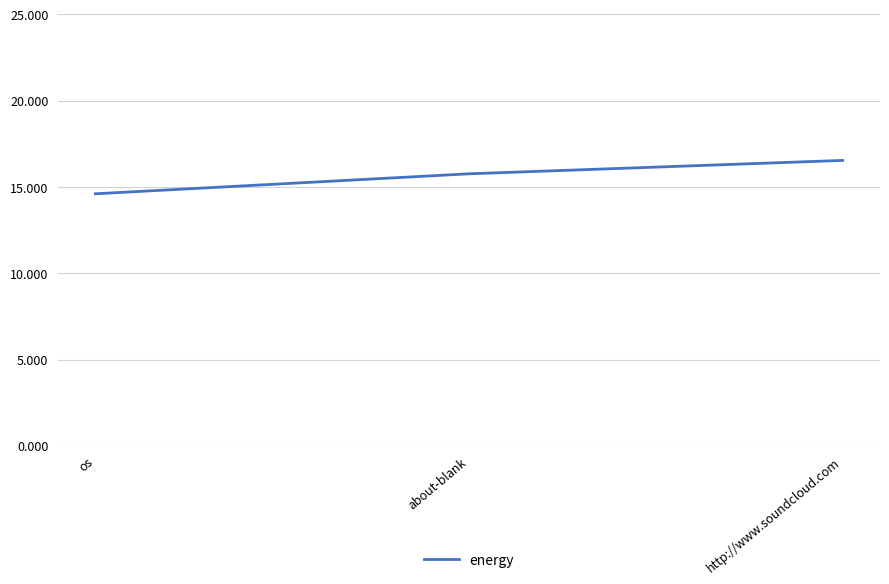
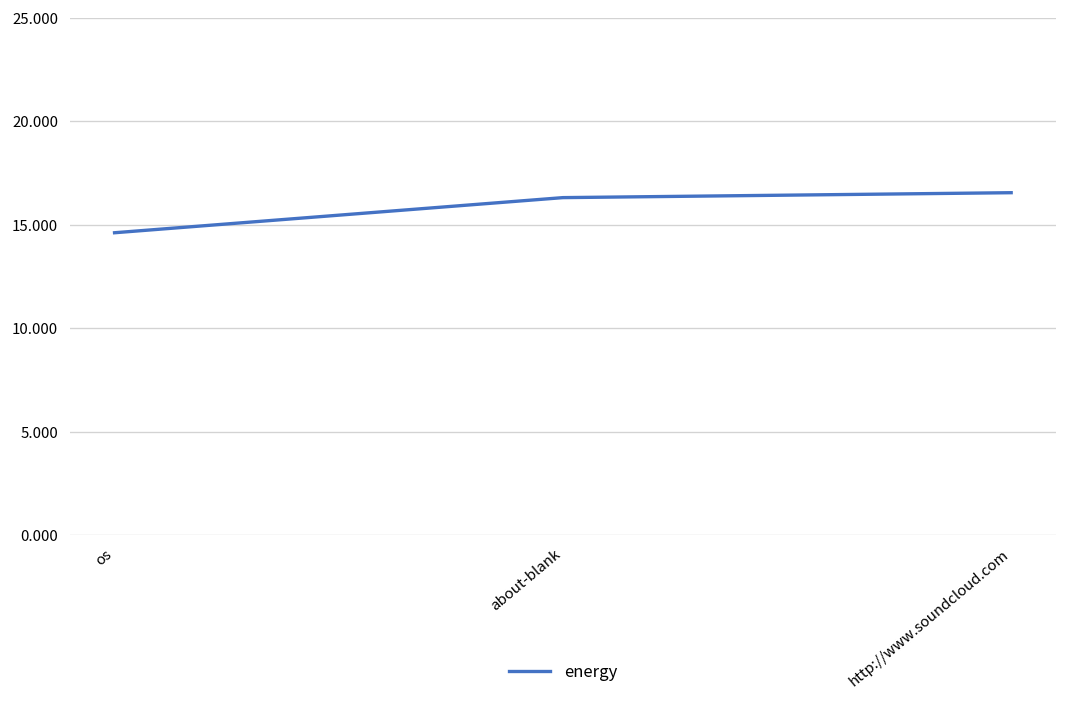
  {
    "os": 14.6,
-   "about-blank": 15.8,
+   "about-blank": 16.3,
    "http://www.soundcloud.com": 16.5
  }
